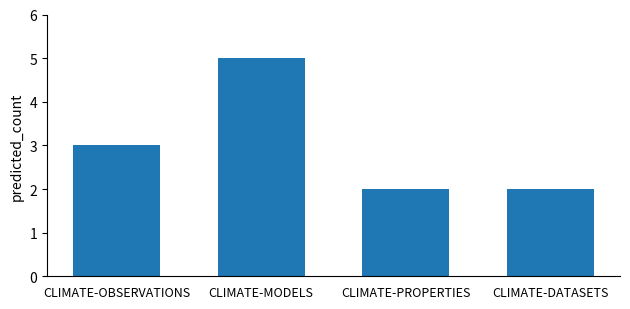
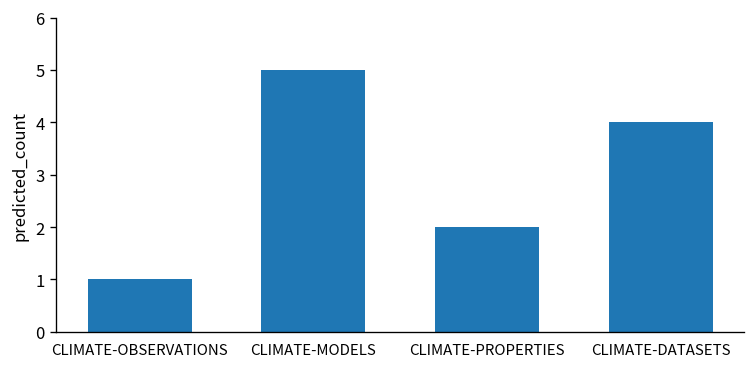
  {
-   "CLIMATE-OBSERVATIONS": 3,
+   "CLIMATE-OBSERVATIONS": 1,
    "CLIMATE-MODELS": 5,
    "CLIMATE-PROPERTIES": 2,
-   "CLIMATE-DATASETS": 2
+   "CLIMATE-DATASETS": 4
  }
